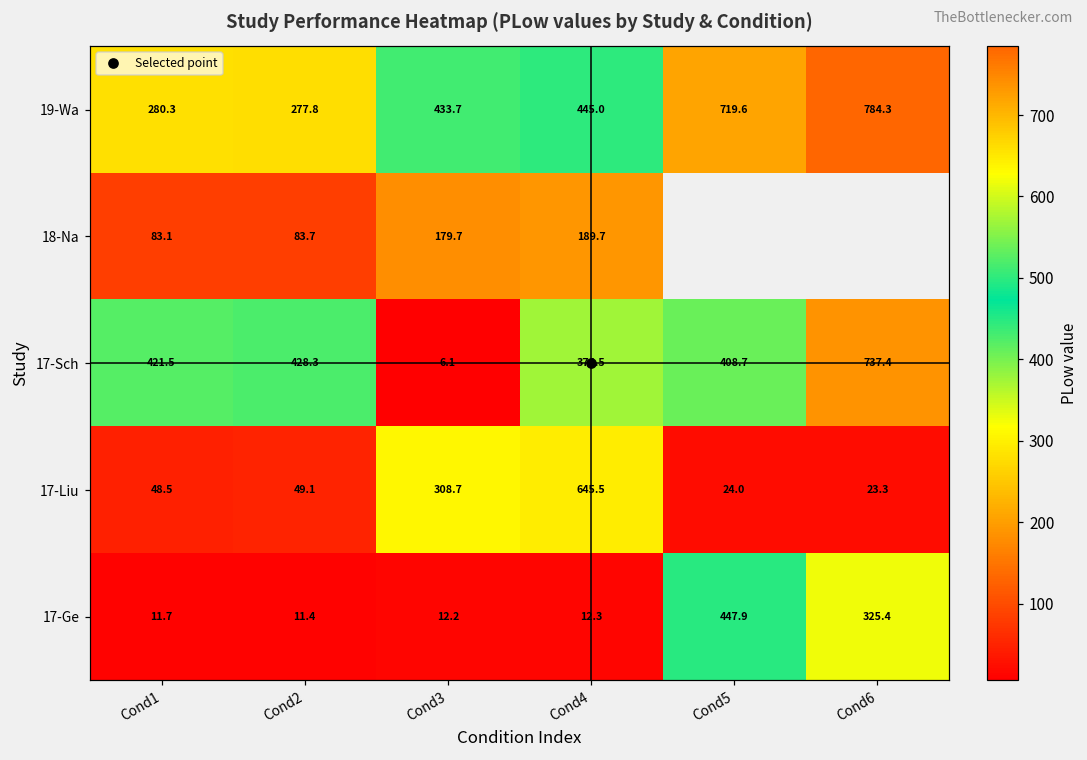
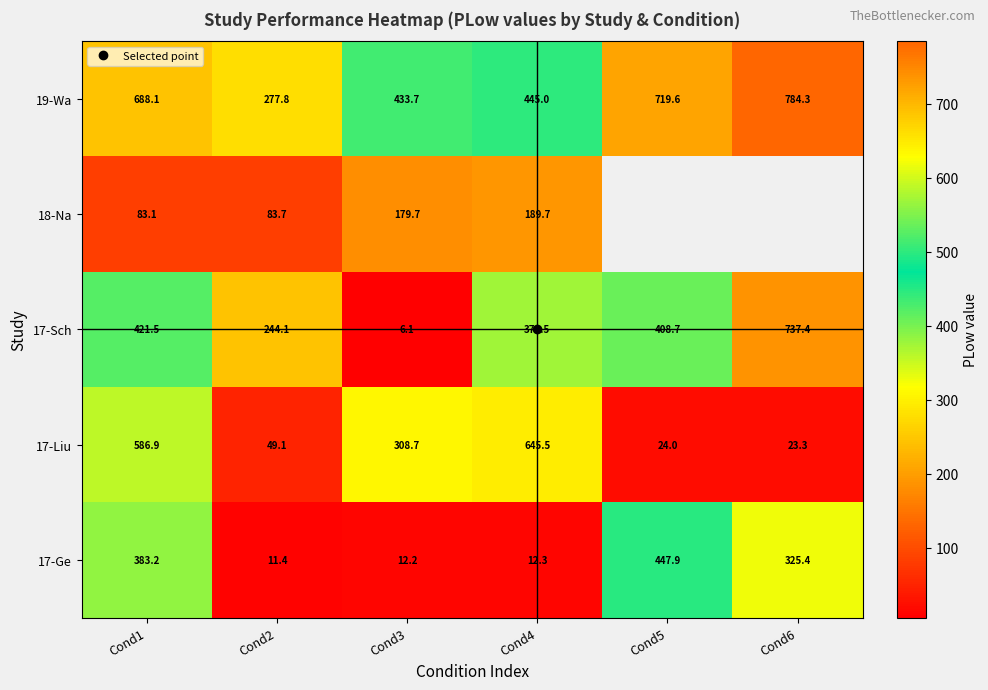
  {
    "19-Wa": {
-     "Cond1": 280.3,
+     "Cond1": 688.1,
      "Cond2": 277.8,
      "Cond3": 433.7,
      "Cond4": 445.0,
      "Cond5": 719.6,
      "Cond6": 784.3
    },
    "18-Na": {
      "Cond1": 83.1,
      "Cond2": 83.7,
      "Cond3": 179.7,
      "Cond4": 189.7
    },
    "17-Sch": {
      "Cond1": 421.5,
-     "Cond2": 428.3,
+     "Cond2": 244.1,
      "Cond3": 6.1,
      "Cond5": 408.7,
      "Cond6": 737.4
    },
    "17-Liu": {
-     "Cond1": 48.5,
+     "Cond1": 586.9,
      "Cond2": 49.1,
      "Cond3": 308.7,
      "Cond4": 645.5,
      "Cond5": 24.0,
      "Cond6": 23.3
    },
    "17-Ge": {
-     "Cond1": 11.7,
+     "Cond1": 383.2,
      "Cond2": 11.4,
      "Cond3": 12.2,
      "Cond4": 12.3,
      "Cond5": 447.9,
      "Cond6": 325.4
    }
  }
